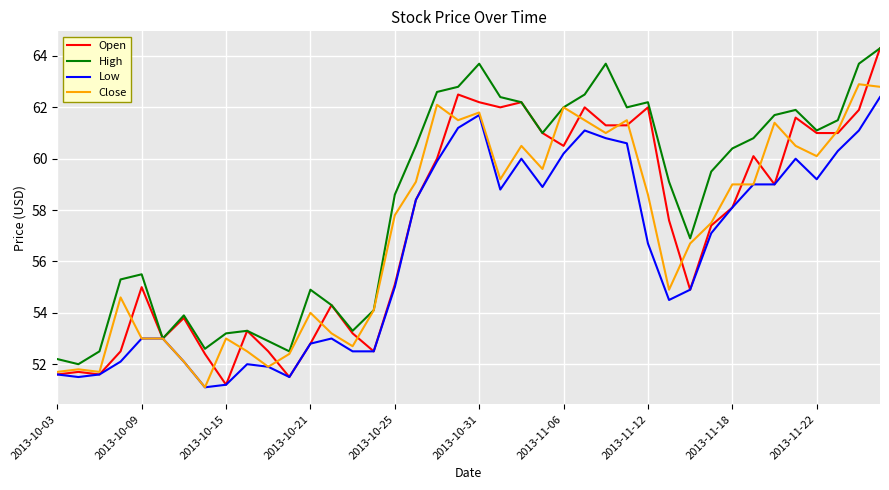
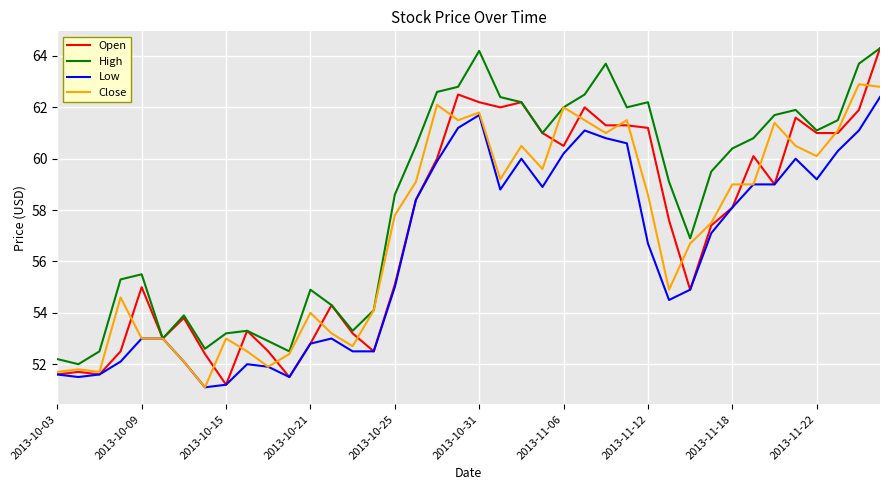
  {
    "Open": {
      "2013-10-09": 55.0,
      "2013-10-31": 62.2,
      "2013-11-06": 60.5,
-     "2013-11-12": 62.0
+     "2013-11-12": 61.2
    },
    "High": {
      "2013-10-03": 52.2,
      "2013-10-09": 55.5,
      "2013-10-15": 53.2,
      "2013-10-21": 54.9,
      "2013-10-25": 58.6,
-     "2013-10-31": 63.7,
+     "2013-10-31": 64.2,
      "2013-11-12": 62.2,
      "2013-11-18": 60.4
    },
    "Low": {
      "2013-10-31": 61.7,
      "2013-11-06": 60.2,
      "2013-11-12": 56.7,
      "2013-11-22": 59.2
    },
    "Close": {
      "2013-10-03": 51.7,
      "2013-10-15": 53.0,
      "2013-10-21": 54.0,
      "2013-10-25": 57.8,
      "2013-10-31": 61.8,
      "2013-11-12": 58.6,
      "2013-11-18": 59.0,
      "2013-11-22": 60.1
    }
  }
